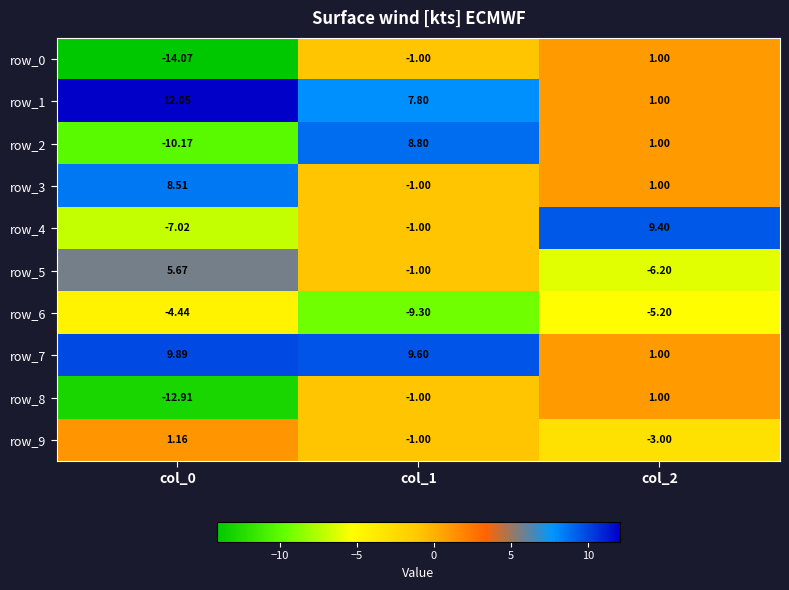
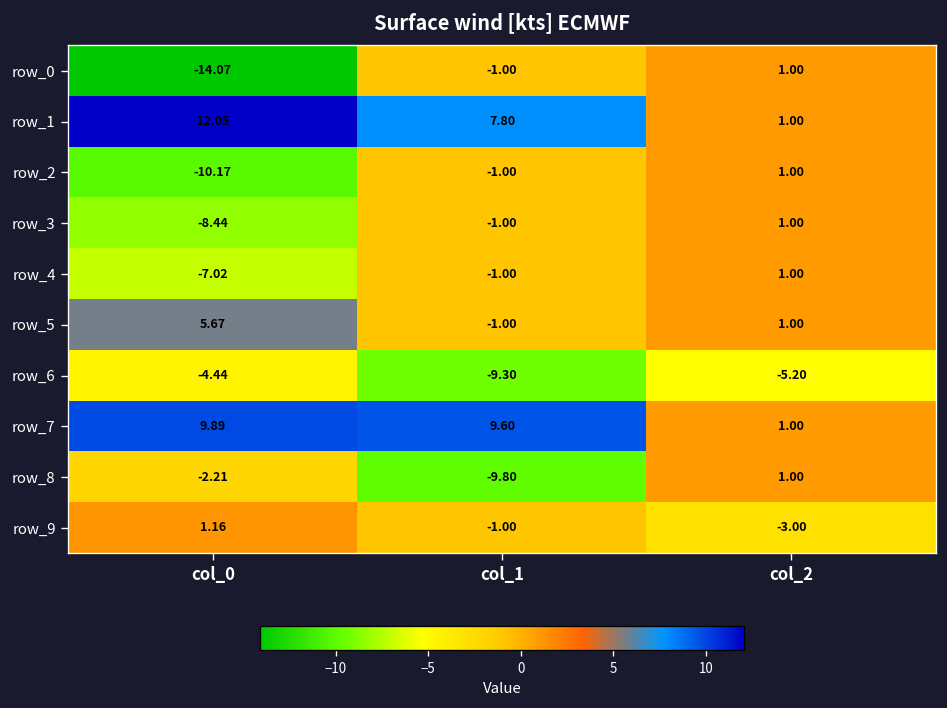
  {
    "row_0": {
      "col_0": -14.07,
      "col_1": -1.00,
      "col_2": 1.00
    },
    "row_1": {
      "col_0": 12.05,
      "col_1": 7.80,
      "col_2": 1.00
    },
    "row_2": {
      "col_0": -10.17,
-     "col_1": 8.80,
+     "col_1": -1.00,
      "col_2": 1.00
    },
    "row_3": {
-     "col_0": 8.51,
+     "col_0": -8.44,
      "col_1": -1.00,
      "col_2": 1.00
    },
    "row_4": {
      "col_0": -7.02,
      "col_1": -1.00,
-     "col_2": 9.40
+     "col_2": 1.00
    },
    "row_5": {
      "col_0": 5.67,
      "col_1": -1.00,
-     "col_2": -6.20
+     "col_2": 1.00
    },
    "row_6": {
      "col_0": -4.44,
      "col_1": -9.30,
      "col_2": -5.20
    },
    "row_7": {
      "col_0": 9.89,
      "col_1": 9.60,
      "col_2": 1.00
    },
    "row_8": {
-     "col_0": -12.91,
-     "col_1": -1.00,
+     "col_0": -2.21,
+     "col_1": -9.80,
      "col_2": 1.00
    },
    "row_9": {
      "col_0": 1.16,
      "col_1": -1.00,
      "col_2": -3.00
    }
  }
